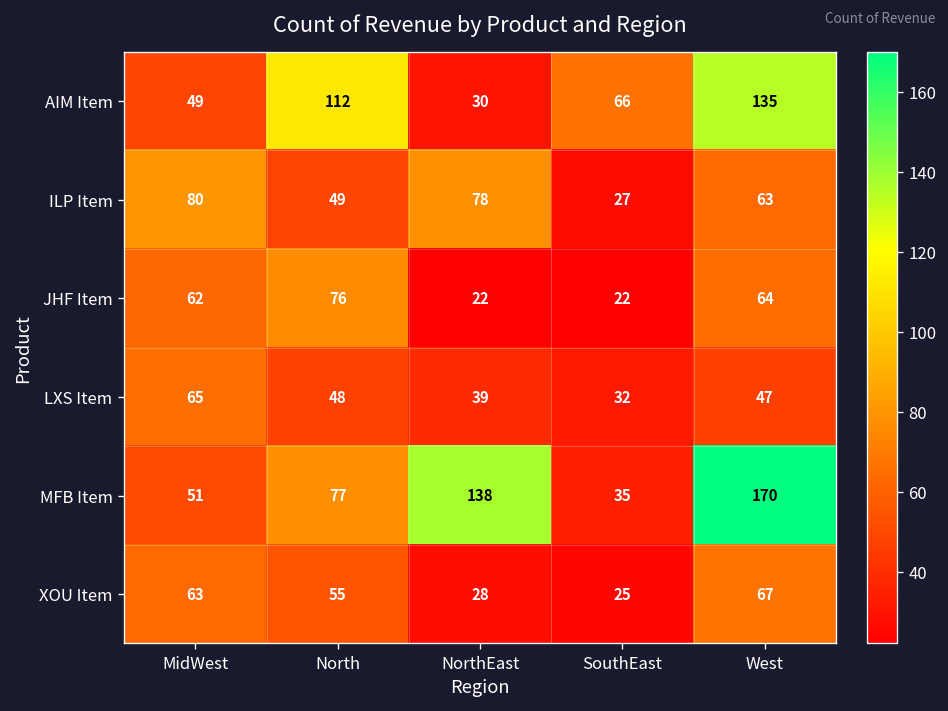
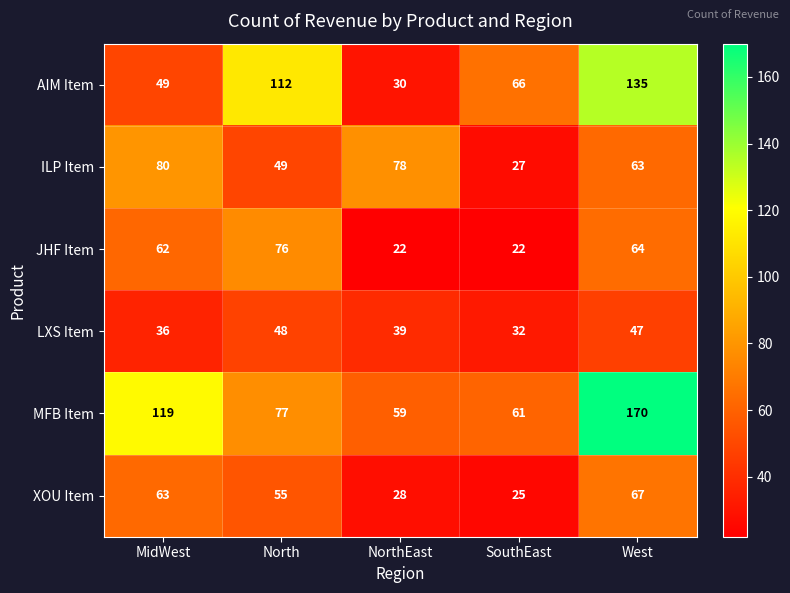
  {
    "AIM Item": {
      "MidWest": 49,
      "North": 112,
      "NorthEast": 30,
      "SouthEast": 66,
      "West": 135
    },
    "ILP Item": {
      "MidWest": 80,
      "North": 49,
      "NorthEast": 78,
      "SouthEast": 27,
      "West": 63
    },
    "JHF Item": {
      "MidWest": 62,
      "North": 76,
      "NorthEast": 22,
      "SouthEast": 22,
      "West": 64
    },
    "LXS Item": {
-     "MidWest": 65,
+     "MidWest": 36,
      "North": 48,
      "NorthEast": 39,
      "SouthEast": 32,
      "West": 47
    },
    "MFB Item": {
-     "MidWest": 51,
+     "MidWest": 119,
      "North": 77,
-     "NorthEast": 138,
-     "SouthEast": 35,
+     "NorthEast": 59,
+     "SouthEast": 61,
      "West": 170
    },
    "XOU Item": {
      "MidWest": 63,
      "North": 55,
      "NorthEast": 28,
      "SouthEast": 25,
      "West": 67
    }
  }
